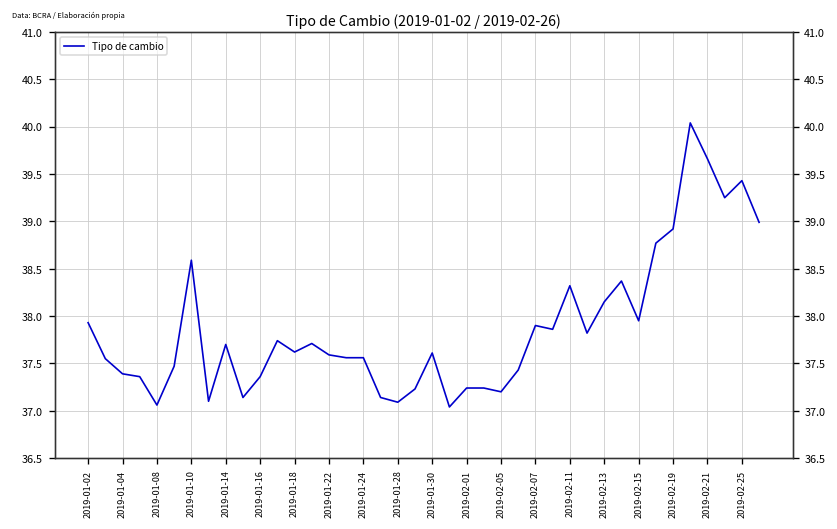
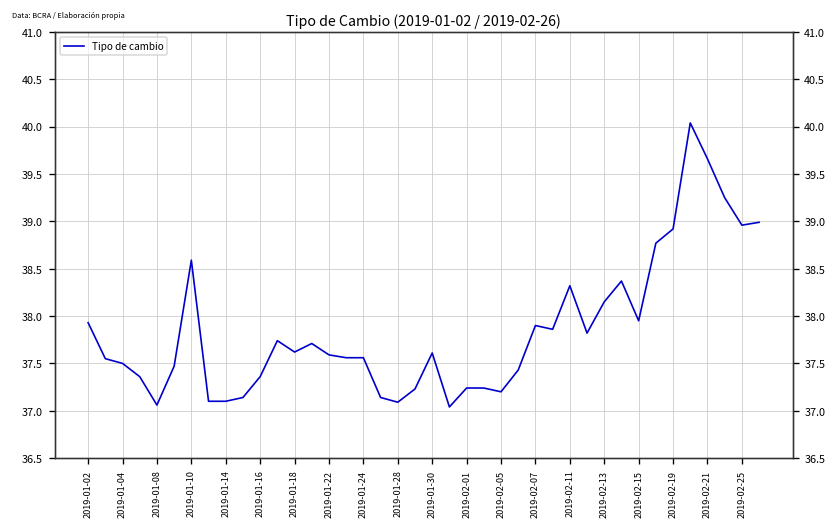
  {
    "2019-01-02": 37.9,
-   "2019-01-04": 37.4,
+   "2019-01-04": 37.5,
    "2019-01-08": 37.1,
    "2019-01-10": 38.6,
-   "2019-01-14": 37.7,
+   "2019-01-14": 37.1,
    "2019-01-16": 37.4,
    "2019-01-18": 37.6,
    "2019-01-22": 37.6,
    "2019-01-24": 37.6,
    "2019-01-28": 37.1,
    "2019-01-30": 37.6,
    "2019-02-01": 37.2,
    "2019-02-05": 37.2,
    "2019-02-07": 37.9,
    "2019-02-11": 38.3,
    "2019-02-13": 38.2,
    "2019-02-15": 38.0,
    "2019-02-19": 38.9,
    "2019-02-21": 39.7,
-   "2019-02-25": 39.4
+   "2019-02-25": 39.0
  }
